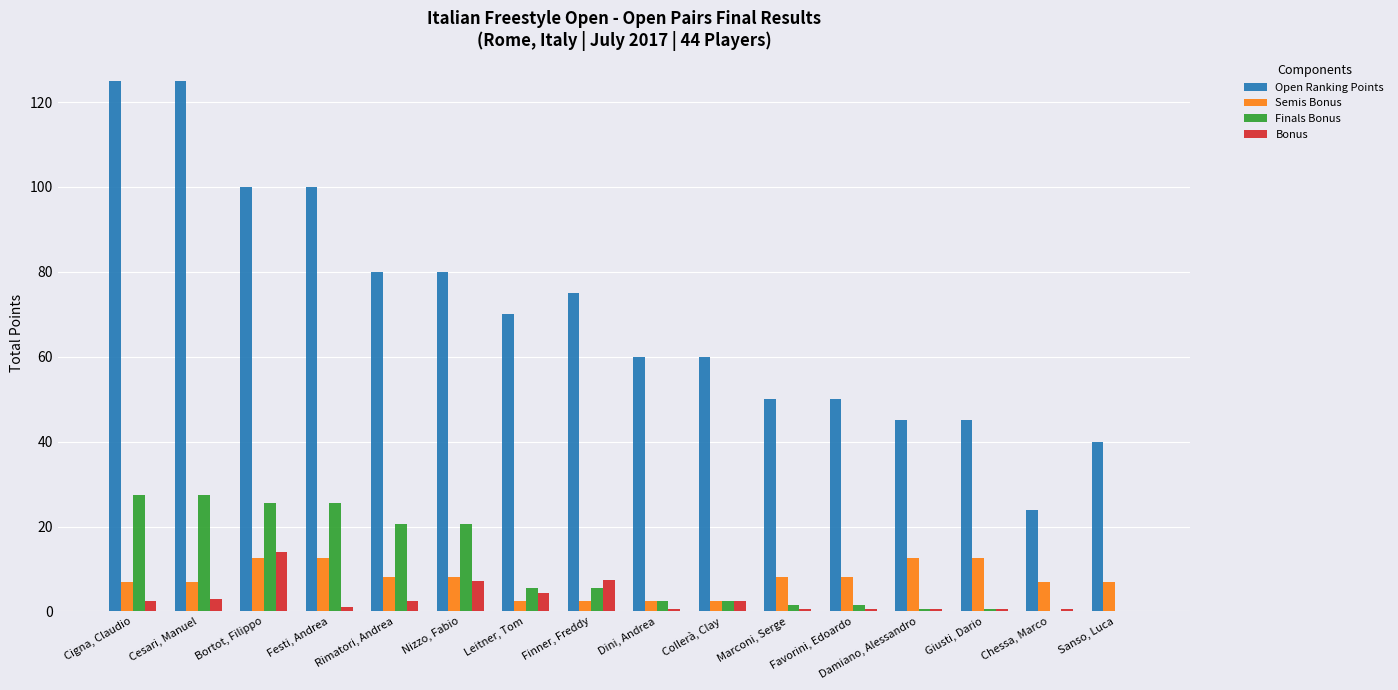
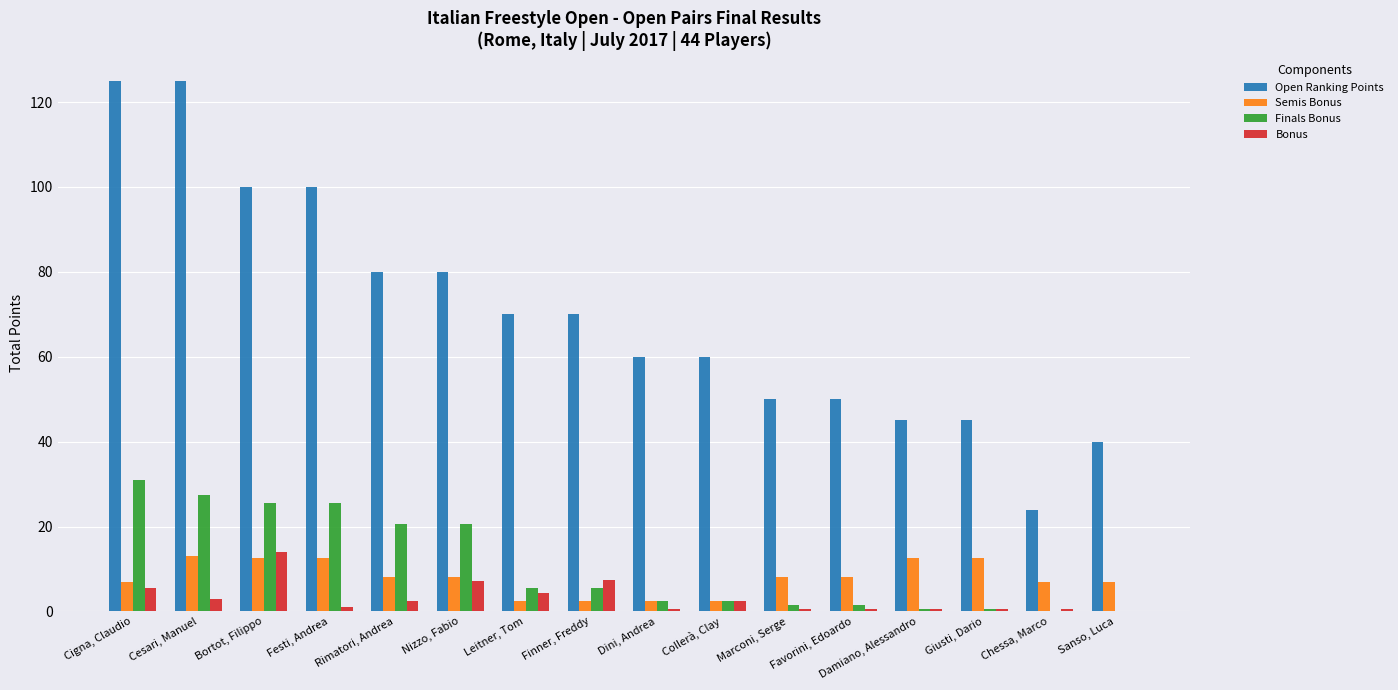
  {
    "Open Ranking Points": {
      "Cigna, Claudio": 125,
      "Cesari, Manuel": 125,
      "Bortot, Filippo": 100,
      "Festi, Andrea": 100,
      "Rimatori, Andrea": 80,
      "Nizzo, Fabio": 80,
      "Leitner, Tom": 70,
-     "Finner, Freddy": 75,
+     "Finner, Freddy": 70,
      "Dini, Andrea": 60,
      "Collerà, Clay": 60,
      "Marconi, Serge": 50,
      "Favorini, Edoardo": 50,
      "Damiano, Alessandro": 45,
      "Giusti, Dario": 45,
      "Chessa, Marco": 24,
      "Sanso, Luca": 40
    },
    "Semis Bonus": {
      "Cigna, Claudio": 7,
-     "Cesari, Manuel": 7,
+     "Cesari, Manuel": 13,
      "Bortot, Filippo": 13,
      "Festi, Andrea": 13,
      "Rimatori, Andrea": 8,
      "Nizzo, Fabio": 8,
      "Leitner, Tom": 3,
      "Finner, Freddy": 3,
      "Dini, Andrea": 3,
      "Collerà, Clay": 3,
      "Marconi, Serge": 8,
      "Favorini, Edoardo": 8,
      "Damiano, Alessandro": 13,
      "Giusti, Dario": 13,
      "Chessa, Marco": 7,
      "Sanso, Luca": 7
    },
    "Finals Bonus": {
-     "Cigna, Claudio": 28,
+     "Cigna, Claudio": 31,
      "Cesari, Manuel": 28,
      "Bortot, Filippo": 26,
      "Festi, Andrea": 26,
      "Rimatori, Andrea": 21,
      "Nizzo, Fabio": 21,
      "Leitner, Tom": 6,
      "Finner, Freddy": 6,
      "Dini, Andrea": 3,
      "Collerà, Clay": 3,
      "Marconi, Serge": 2,
      "Favorini, Edoardo": 2,
      "Chessa, Marco": 0,
      "Sanso, Luca": 0
    },
    "Bonus": {
-     "Cigna, Claudio": 3,
+     "Cigna, Claudio": 5,
      "Cesari, Manuel": 3,
      "Bortot, Filippo": 14,
      "Festi, Andrea": 1,
      "Rimatori, Andrea": 3,
      "Nizzo, Fabio": 7,
      "Leitner, Tom": 4,
      "Finner, Freddy": 8,
      "Collerà, Clay": 3,
      "Sanso, Luca": 0
    }
  }
